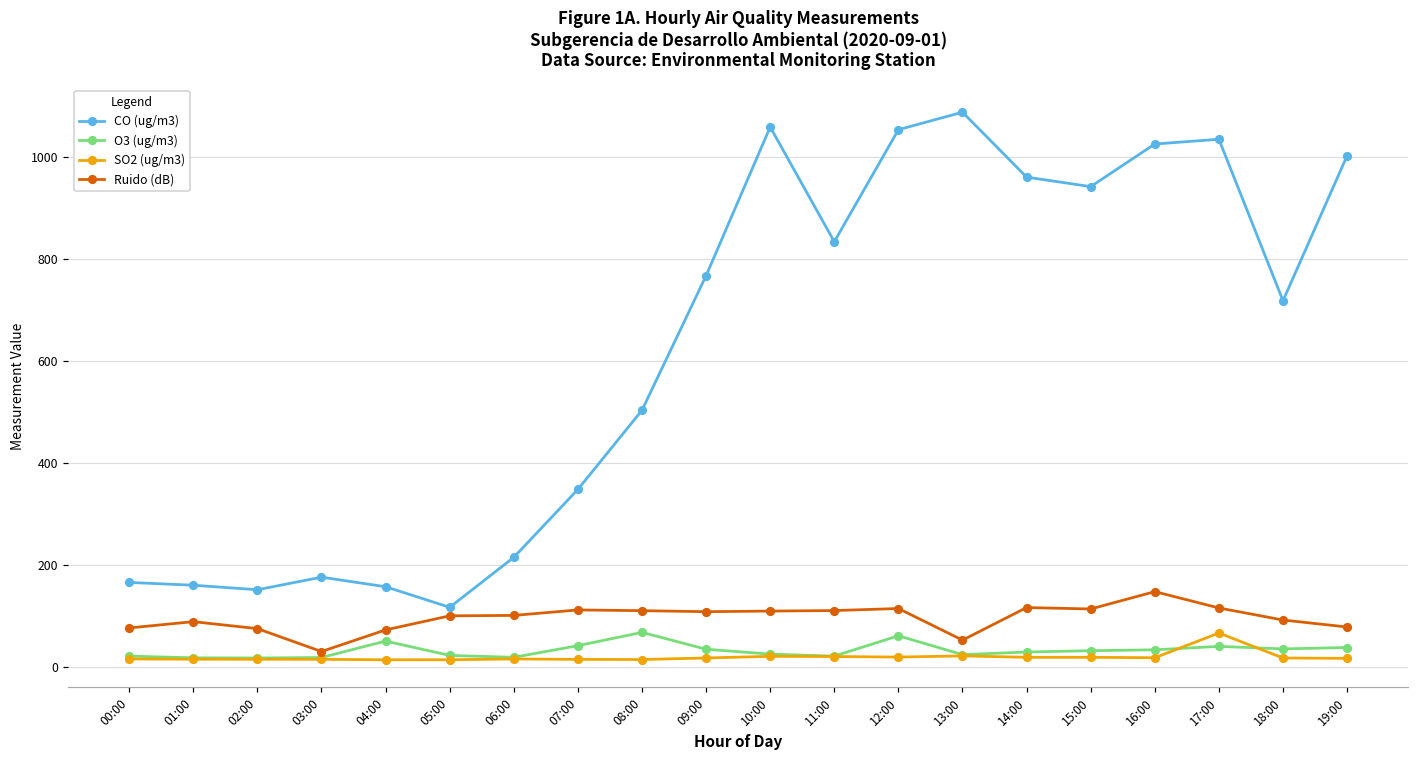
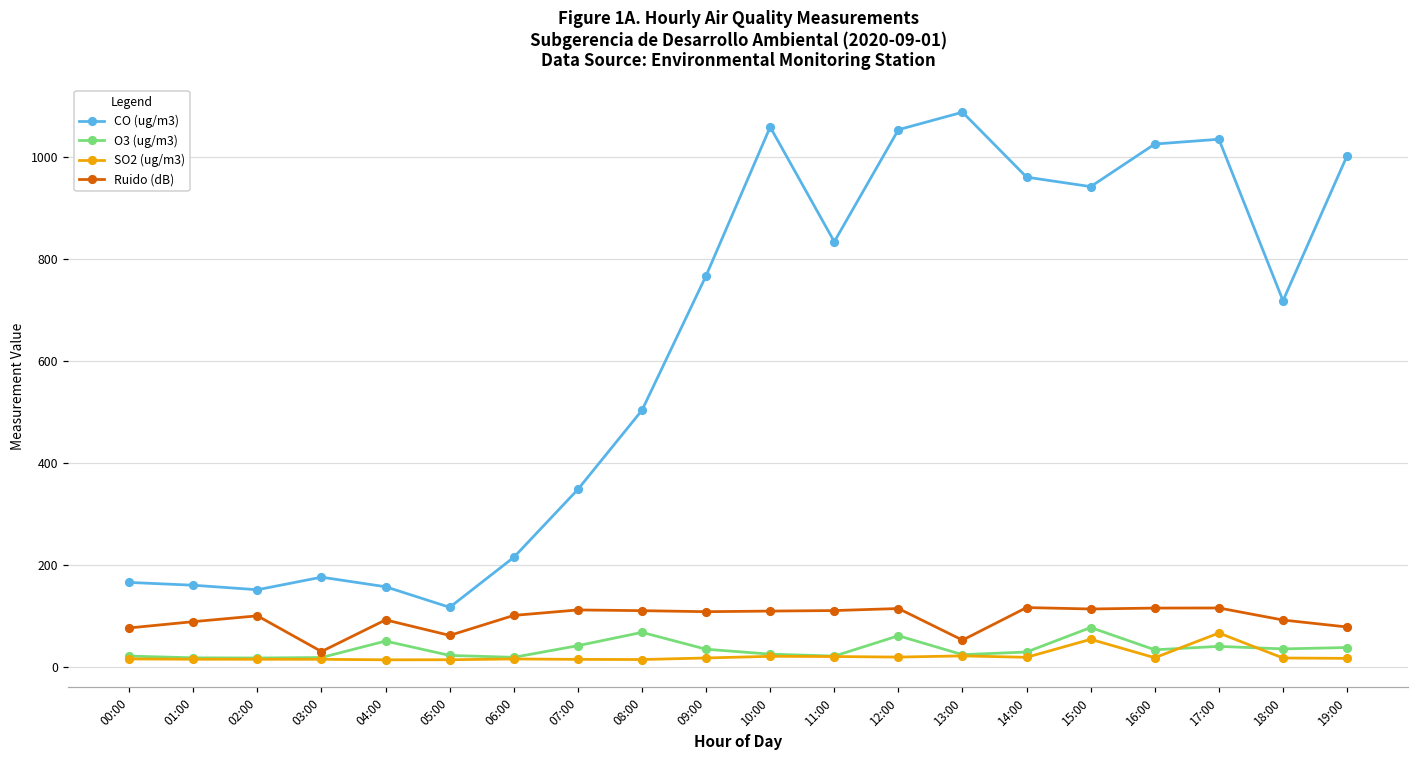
  {
    "CO (ug/m3)": {
      "00:00": 170,
      "01:00": 160,
      "02:00": 150,
      "03:00": 180,
      "04:00": 160,
      "05:00": 120,
      "06:00": 220,
      "07:00": 350,
      "08:00": 500,
      "09:00": 770,
      "10:00": 1060,
      "11:00": 830,
      "12:00": 1050,
      "13:00": 1090,
      "14:00": 960,
      "15:00": 940,
      "16:00": 1030,
      "17:00": 1040,
      "18:00": 720,
      "19:00": 1000
    },
    "O3 (ug/m3)": {
      "00:00": 20,
      "04:00": 50,
      "05:00": 20,
      "07:00": 40,
      "08:00": 70,
      "09:00": 30,
      "12:00": 60,
      "14:00": 30,
-     "15:00": 30,
+     "15:00": 80,
      "16:00": 30,
      "17:00": 40,
      "18:00": 40,
      "19:00": 40
    },
    "SO2 (ug/m3)": {
      "00:00": 20,
      "04:00": 10,
      "05:00": 10,
      "07:00": 10,
      "08:00": 10,
      "09:00": 20,
      "12:00": 20,
      "14:00": 20,
-     "15:00": 20,
+     "15:00": 50,
      "16:00": 20,
      "17:00": 70,
      "18:00": 20,
      "19:00": 20
    },
    "Ruido (dB)": {
      "00:00": 80,
      "01:00": 90,
-     "02:00": 80,
+     "02:00": 100,
      "03:00": 30,
-     "04:00": 70,
-     "05:00": 100,
+     "04:00": 90,
+     "05:00": 60,
      "06:00": 100,
      "07:00": 110,
      "08:00": 110,
      "09:00": 110,
      "10:00": 110,
      "11:00": 110,
      "12:00": 110,
      "13:00": 50,
      "14:00": 120,
      "15:00": 110,
-     "16:00": 150,
+     "16:00": 120,
      "17:00": 120,
      "18:00": 90,
      "19:00": 80
    }
  }
